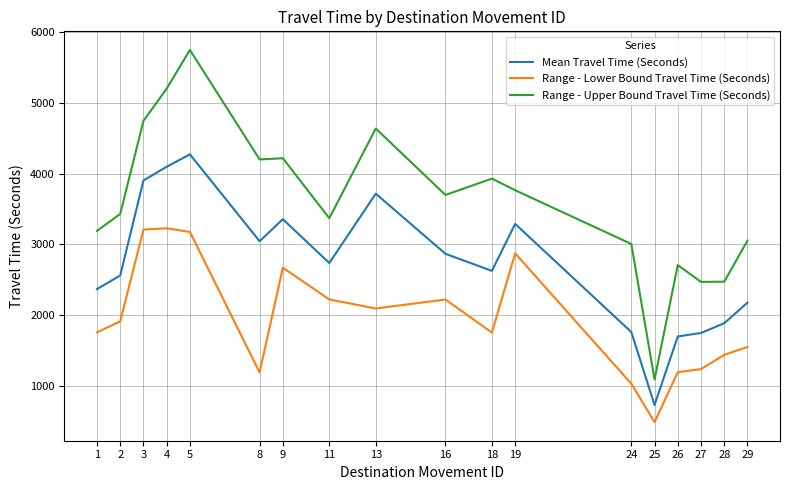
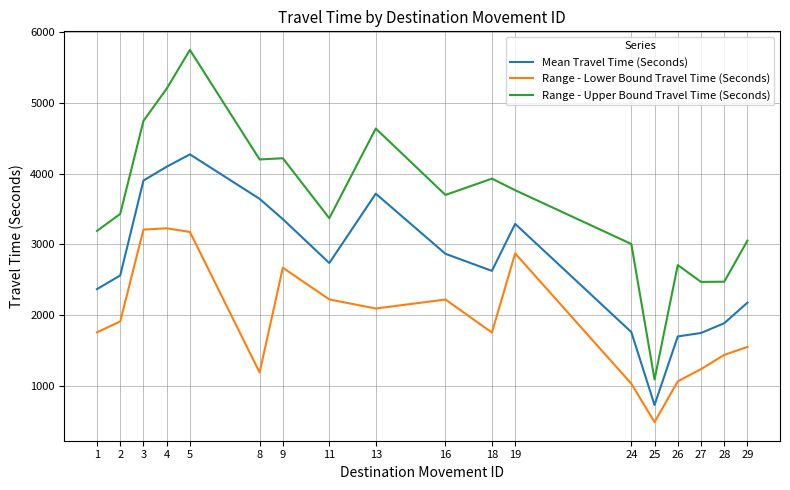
  {
    "Mean Travel Time (Seconds)": {
      "1": 2400,
      "2": 2600,
      "3": 3900,
      "4": 4100,
      "5": 4300,
-     "8": 3000,
+     "8": 3600,
      "9": 3400,
      "11": 2700,
      "13": 3700,
      "16": 2900,
      "18": 2600,
      "19": 3300,
      "24": 1800,
      "25": 700,
      "26": 1700,
      "27": 1700,
      "28": 1900,
      "29": 2200
    },
    "Range - Lower Bound Travel Time (Seconds)": {
      "1": 1800,
      "2": 1900,
      "3": 3200,
      "4": 3200,
      "5": 3200,
      "8": 1200,
      "9": 2700,
      "11": 2200,
      "13": 2100,
      "16": 2200,
      "18": 1800,
      "19": 2900,
      "24": 1000,
      "25": 500,
-     "26": 1200,
+     "26": 1100,
      "27": 1200,
      "28": 1400,
      "29": 1500
    },
    "Range - Upper Bound Travel Time (Seconds)": {
      "1": 3200,
      "2": 3400,
      "3": 4700,
      "4": 5200,
      "5": 5700,
      "8": 4200,
      "9": 4200,
      "11": 3400,
      "13": 4600,
      "16": 3700,
      "18": 3900,
      "19": 3800,
      "24": 3000,
      "25": 1100,
      "26": 2700,
      "27": 2500,
      "28": 2500,
      "29": 3100
    }
  }
